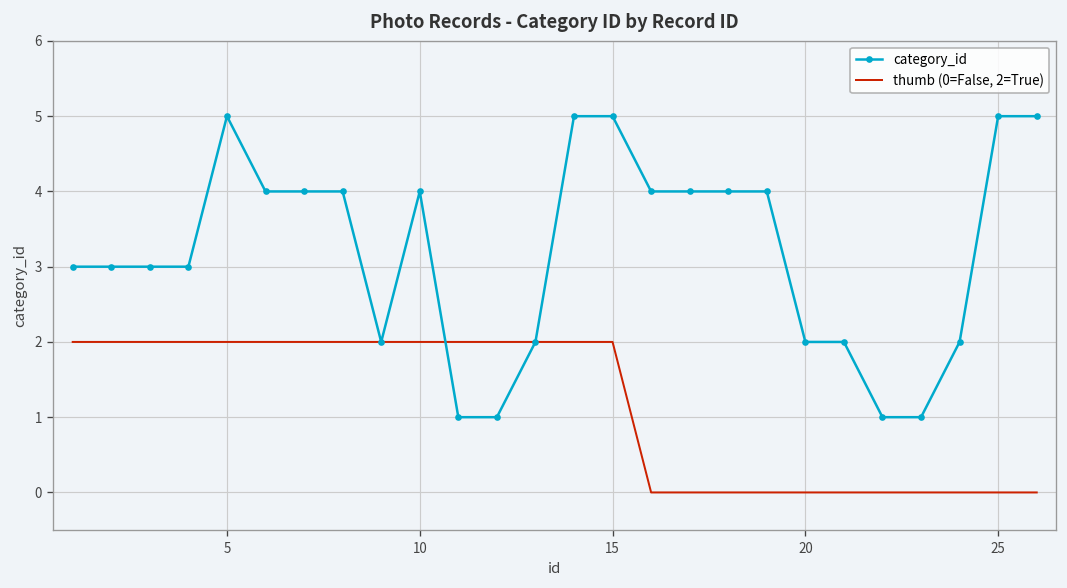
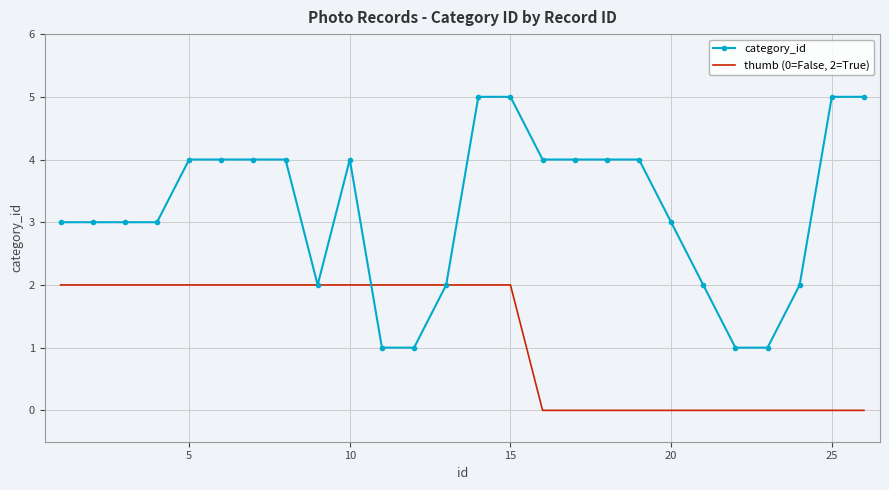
  {
    "category_id": {
-     "5": 5,
+     "5": 4,
      "10": 4,
      "15": 5,
-     "20": 2,
+     "20": 3,
      "25": 5
    },
    "thumb (0=False, 2=True)": {
      "5": 2,
      "10": 2,
      "15": 2,
      "20": 0,
      "25": 0
    }
  }
